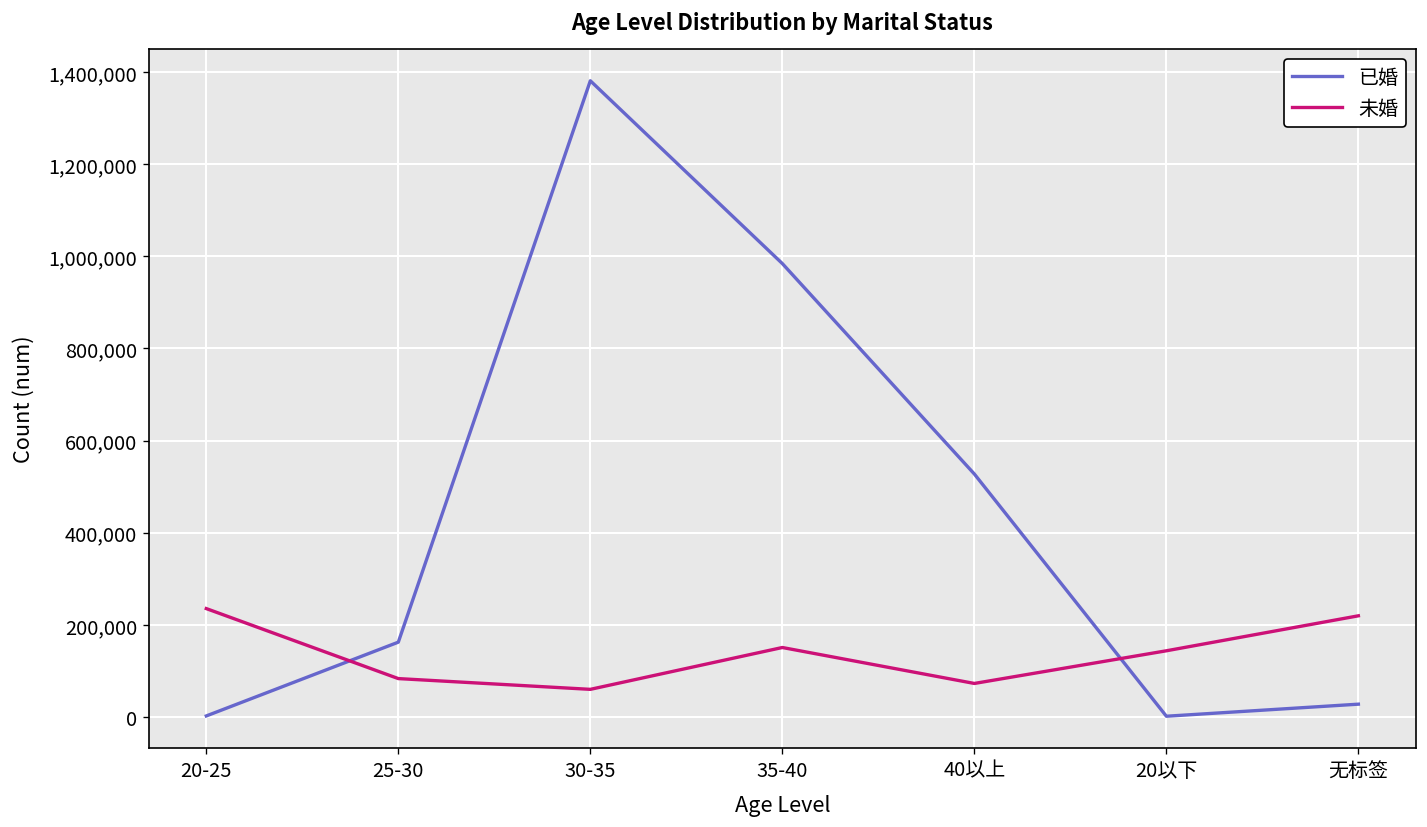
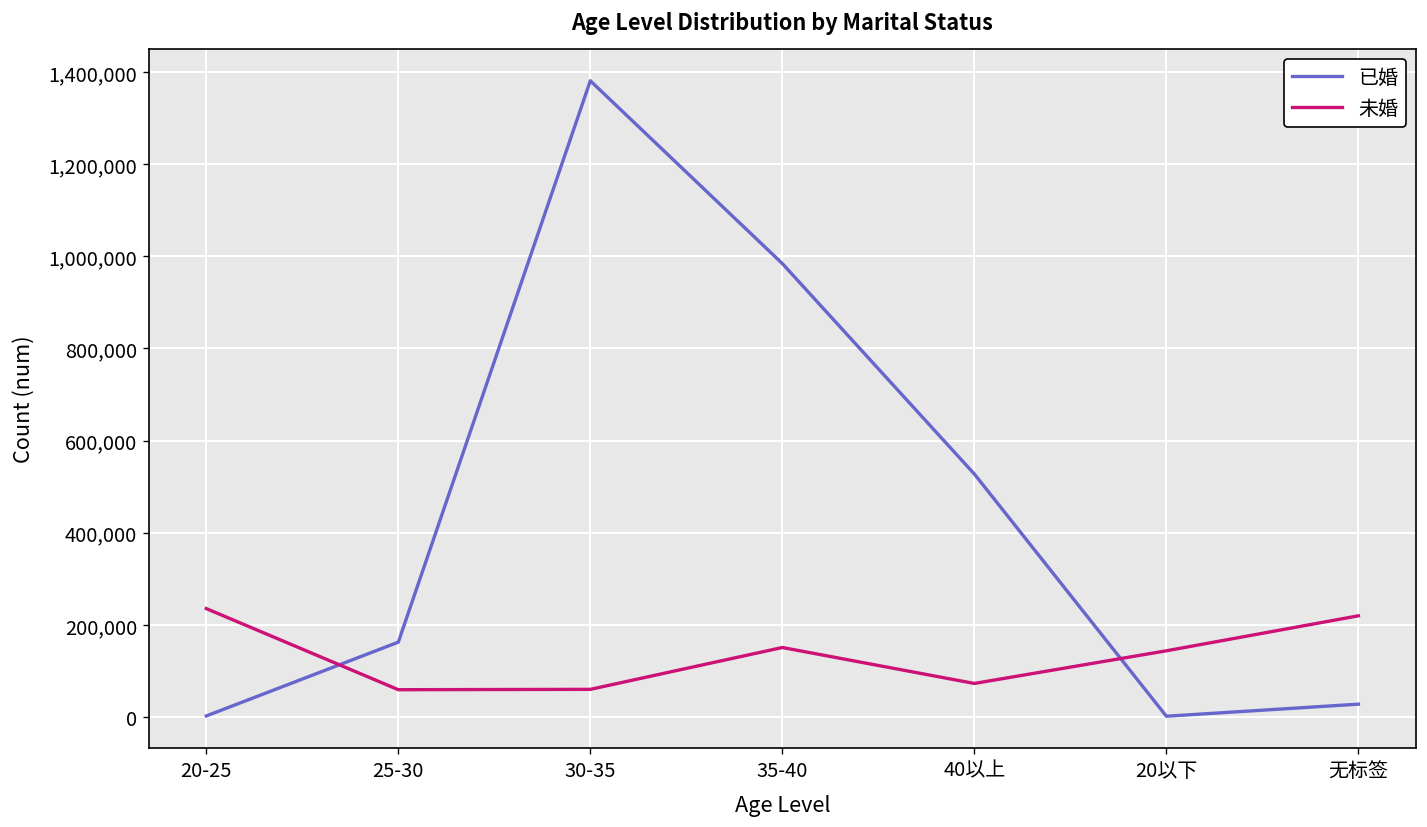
  {
    "已婚": {
      "20-25": "0",
      "25-30": "160,000",
      "30-35": "1,380,000",
      "35-40": "980,000",
      "40以上": "530,000",
      "20以下": "0",
      "无标签": "30,000"
    },
    "未婚": {
      "20-25": "240,000",
-     "25-30": "80,000",
+     "25-30": "60,000",
      "30-35": "60,000",
      "35-40": "150,000",
      "40以上": "70,000",
      "20以下": "140,000",
      "无标签": "220,000"
    }
  }
